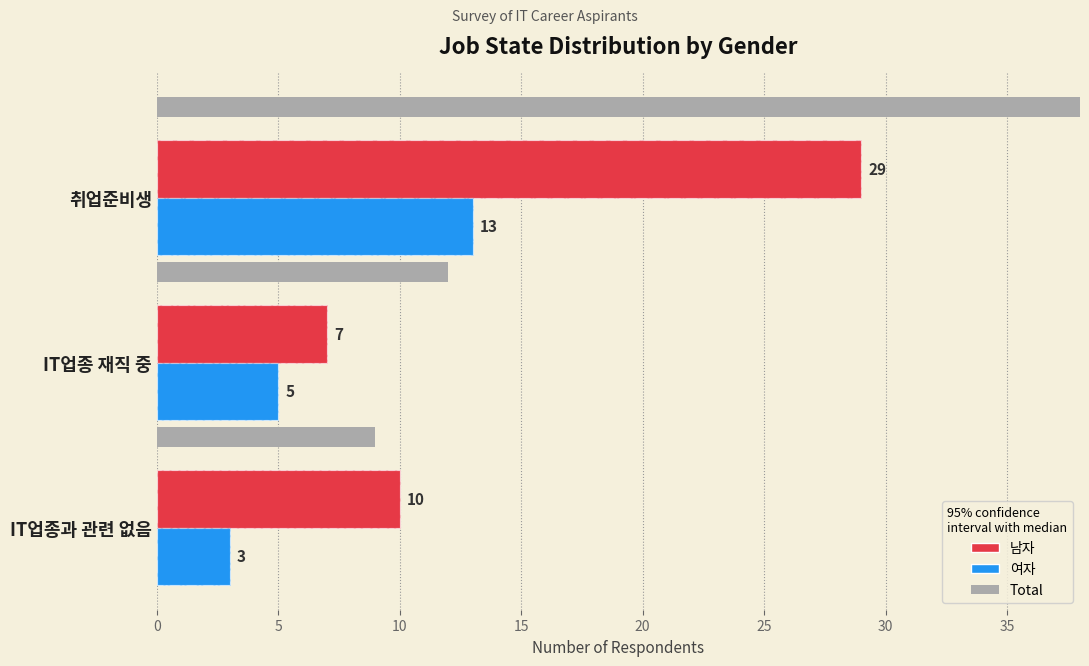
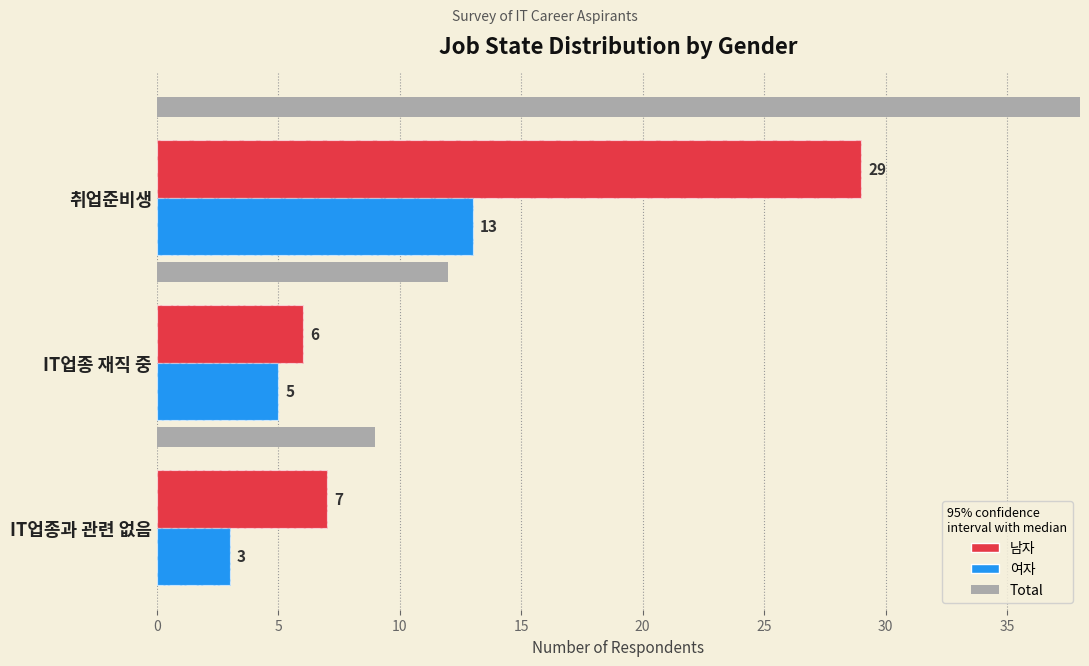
  {
    "남자": {
      "취업준비생": 29,
-     "IT업종 재직 중": 7,
-     "IT업종과 관련 없음": 10
+     "IT업종 재직 중": 6,
+     "IT업종과 관련 없음": 7
    },
    "여자": {
      "취업준비생": 13,
      "IT업종 재직 중": 5,
      "IT업종과 관련 없음": 3
    }
  }
